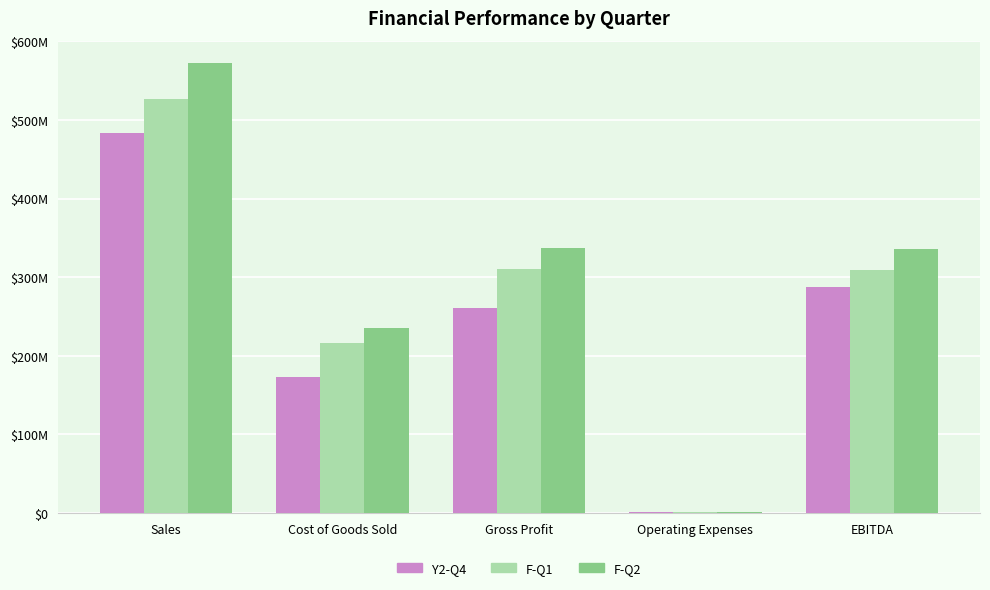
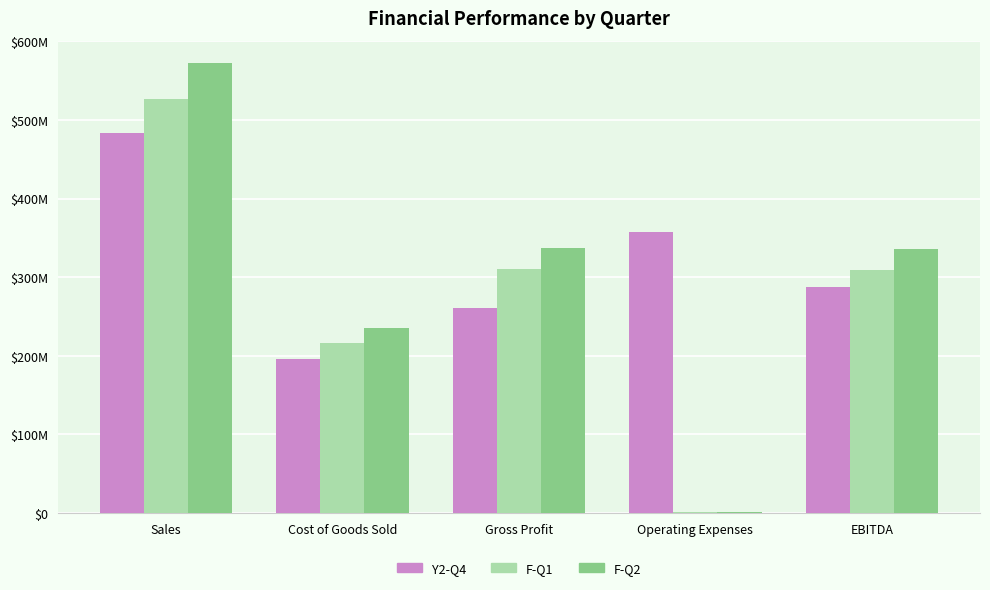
  {
    "Y2-Q4": {
      "Sales": "$480000000",
-     "Cost of Goods Sold": "$170000000",
+     "Cost of Goods Sold": "$200000000",
      "Gross Profit": "$260000000",
-     "Operating Expenses": "$0",
+     "Operating Expenses": "$360000000",
      "EBITDA": "$290000000"
    }
  }
